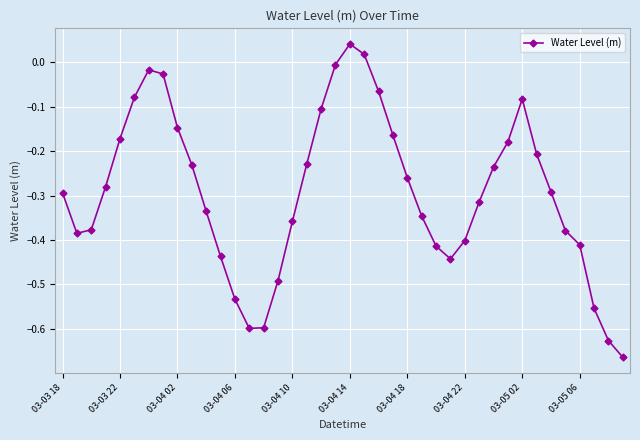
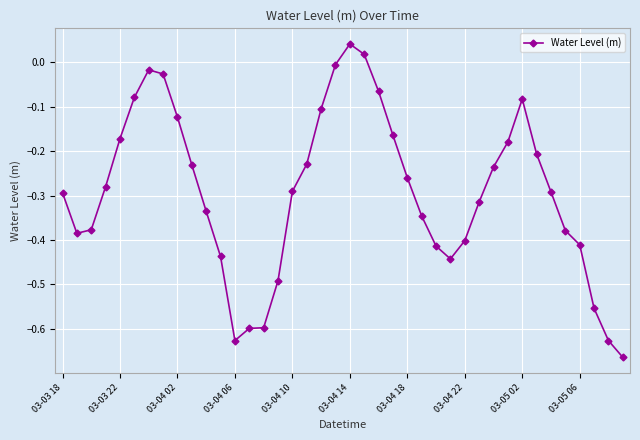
  {
    "03-03 18": -0.29,
    "03-03 22": -0.17,
-   "03-04 02": -0.15,
-   "03-04 06": -0.53,
-   "03-04 10": -0.36,
+   "03-04 02": -0.12,
+   "03-04 06": -0.63,
+   "03-04 10": -0.29,
    "03-04 14": 0.04,
    "03-04 18": -0.26,
    "03-04 22": -0.40,
    "03-05 02": -0.08,
    "03-05 06": -0.41
  }
